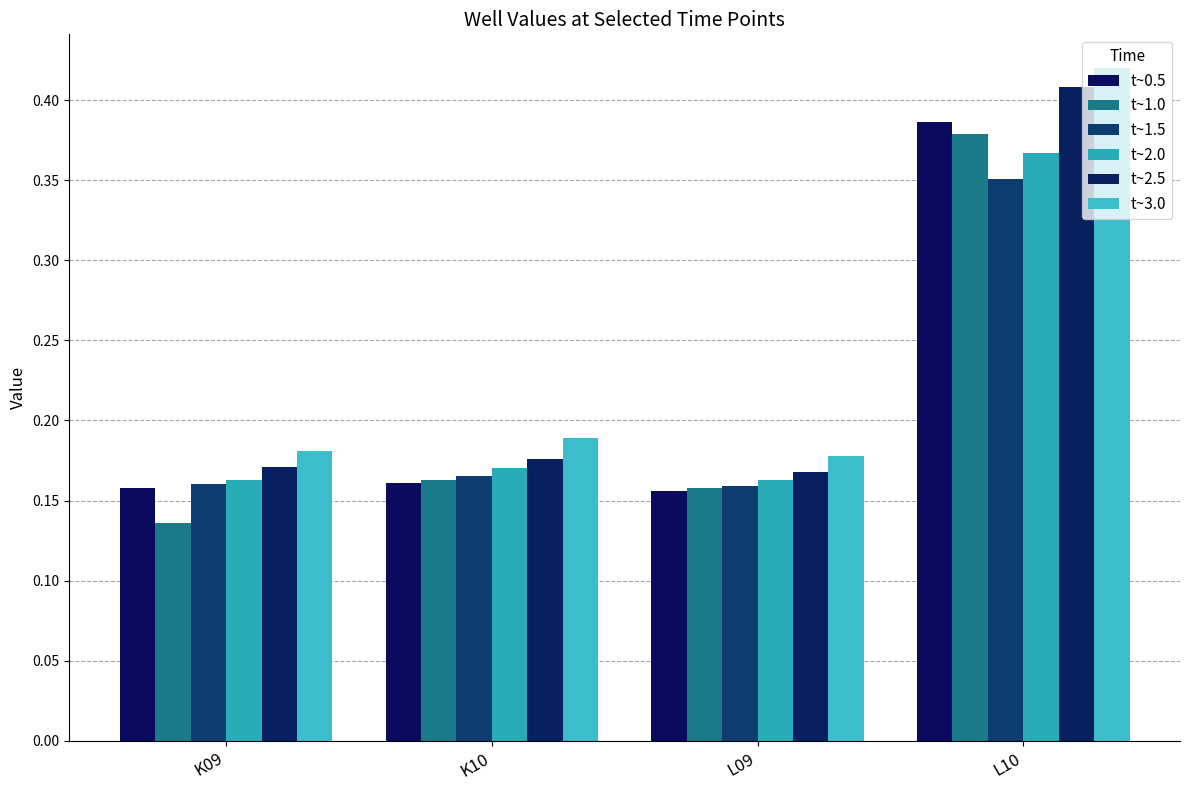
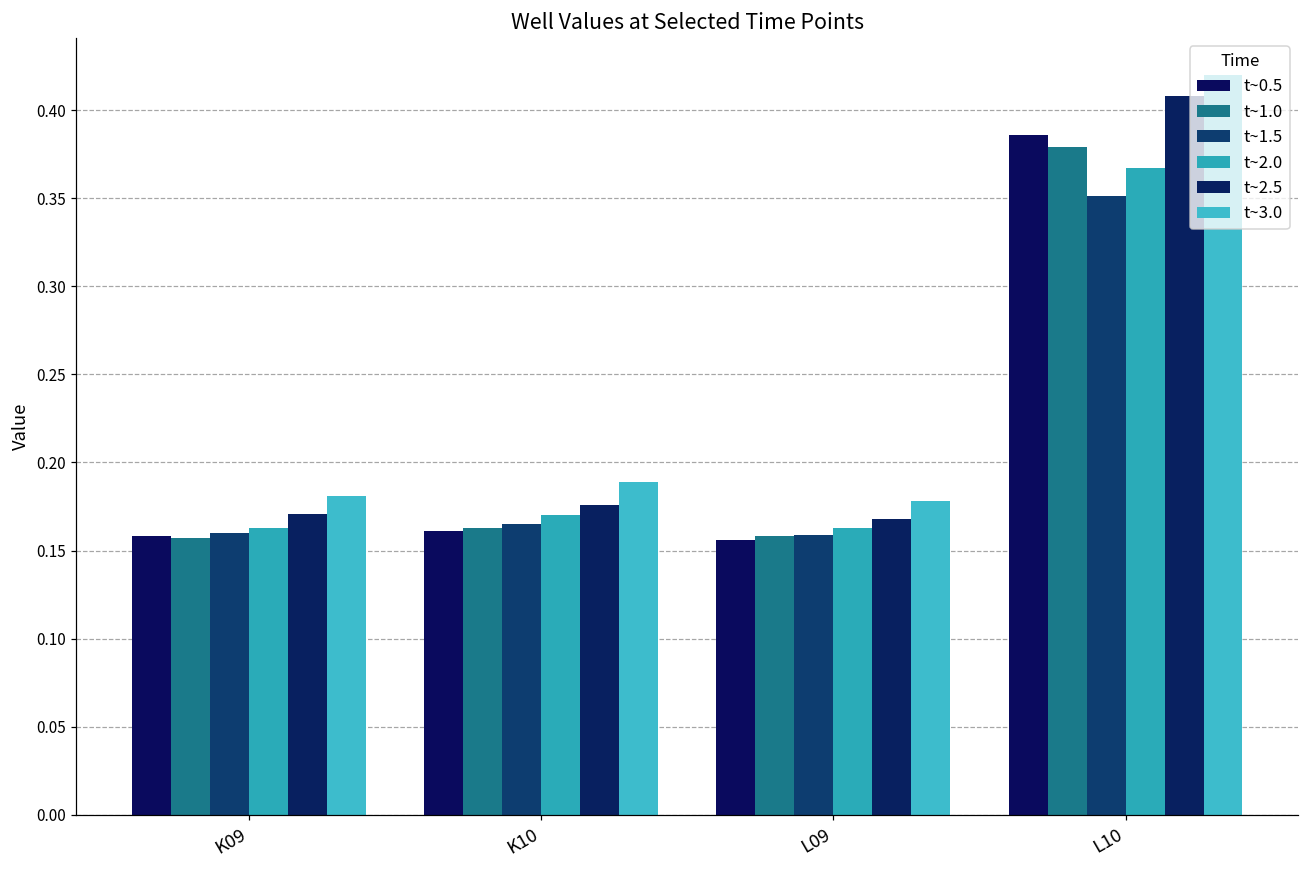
  {
    "t~1.0": {
-     "K09": 0.136,
+     "K09": 0.157,
      "K10": 0.163,
      "L09": 0.158,
      "L10": 0.379
    }
  }
